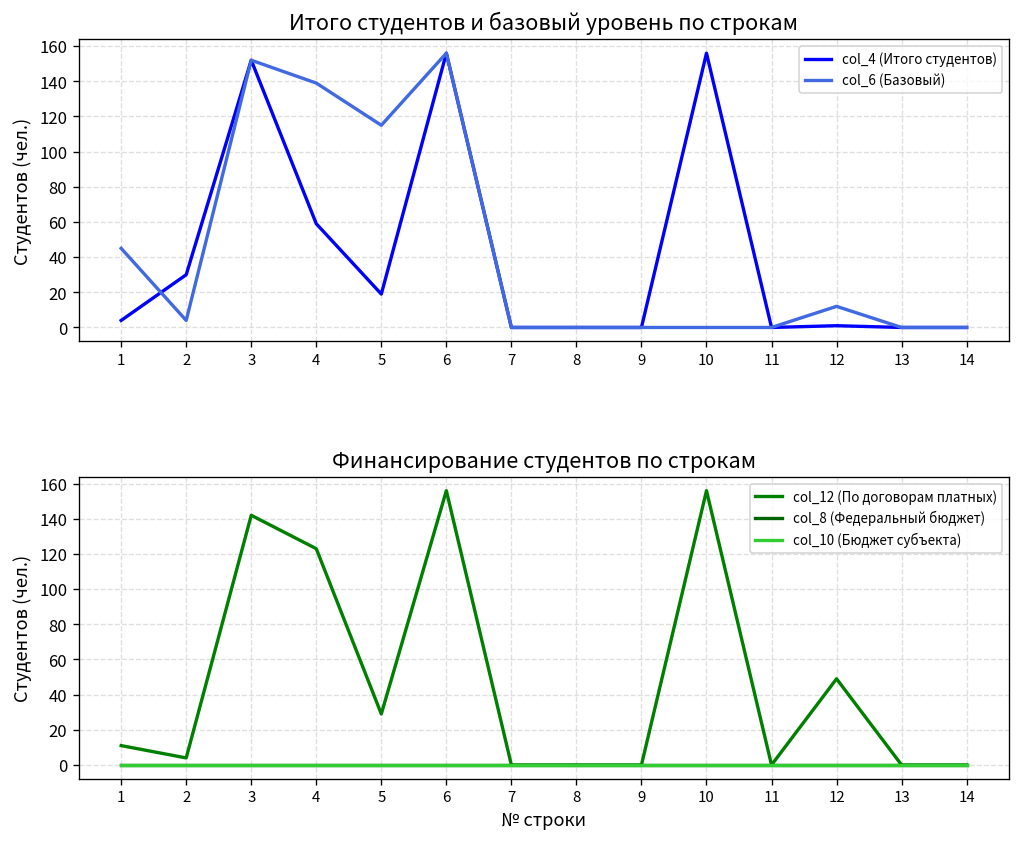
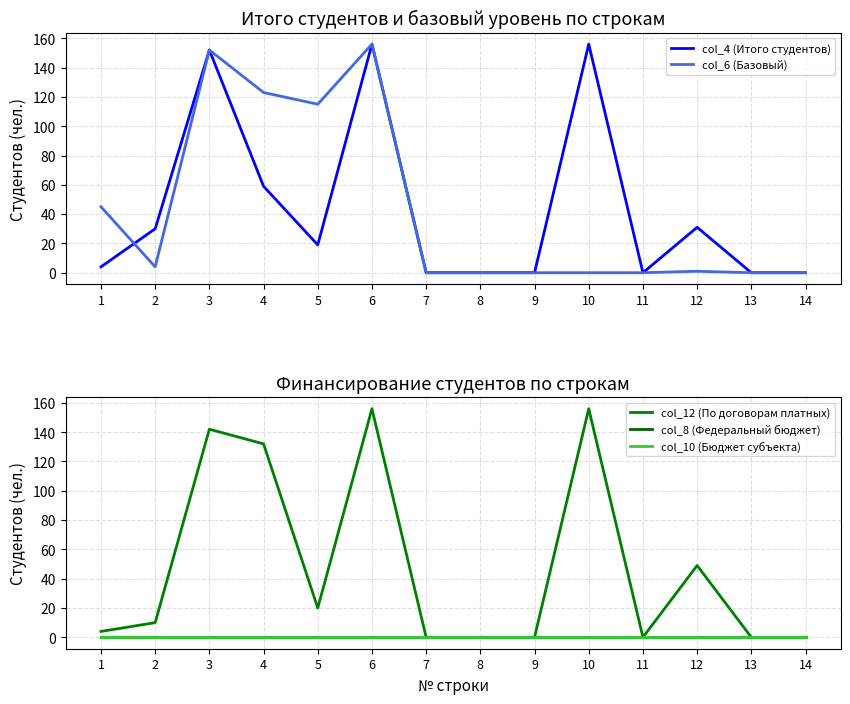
  {
    "Итого студентов и базовый уровень по строкам": {
      "col_4 (Итого студентов)": {
        "1": 4,
        "2": 30,
        "4": 59,
        "5": 19,
        "10": 156,
-       "12": 1
+       "12": 31
      },
      "col_6 (Базовый)": {
        "1": 45,
        "2": 4,
-       "4": 139,
+       "4": 123,
        "5": 115,
        "10": 0,
-       "12": 12
+       "12": 1
      }
    },
    "Финансирование студентов по строкам": {
      "col_12 (По договорам платных)": {
-       "1": 11,
-       "2": 4,
+       "1": 4,
+       "2": 10,
        "3": 142,
-       "4": 123,
-       "5": 29,
+       "4": 132,
+       "5": 20,
        "6": 156,
        "10": 156,
        "12": 49
      },
      "col_10 (Бюджет субъекта)": {
        "1": 0,
        "2": 0,
        "3": 0,
        "4": 0,
        "5": 0,
        "6": 0,
        "10": 0,
        "12": 0
      }
    }
  }
